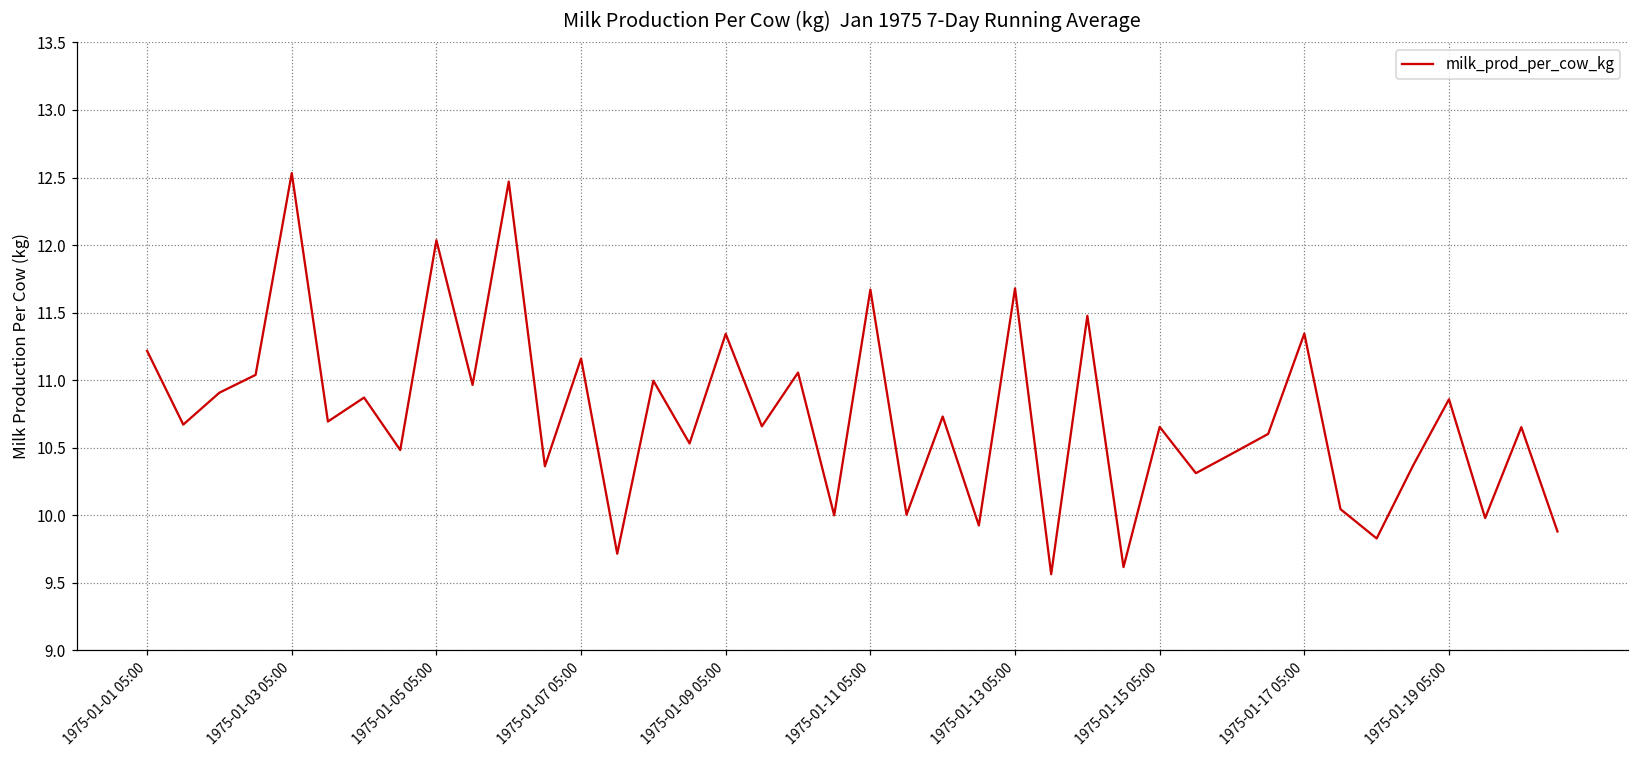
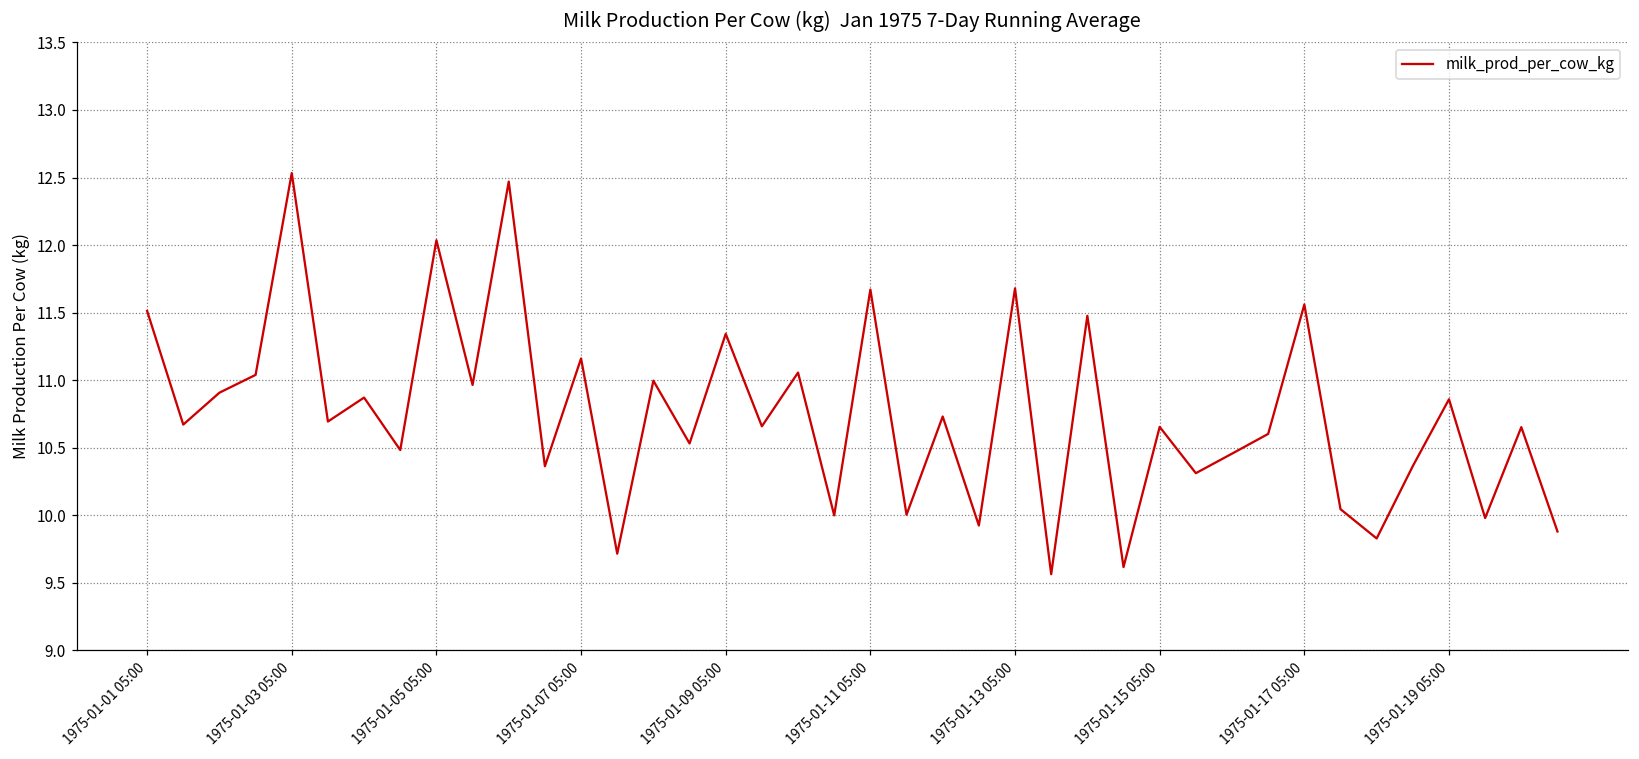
  {
-   "1975-01-01 05:00": 11.22,
+   "1975-01-01 05:00": 11.51,
    "1975-01-03 05:00": 12.53,
    "1975-01-05 05:00": 12.04,
    "1975-01-07 05:00": 11.16,
    "1975-01-09 05:00": 11.34,
    "1975-01-11 05:00": 11.67,
    "1975-01-13 05:00": 11.68,
    "1975-01-15 05:00": 10.65,
-   "1975-01-17 05:00": 11.35,
+   "1975-01-17 05:00": 11.56,
    "1975-01-19 05:00": 10.86
  }
